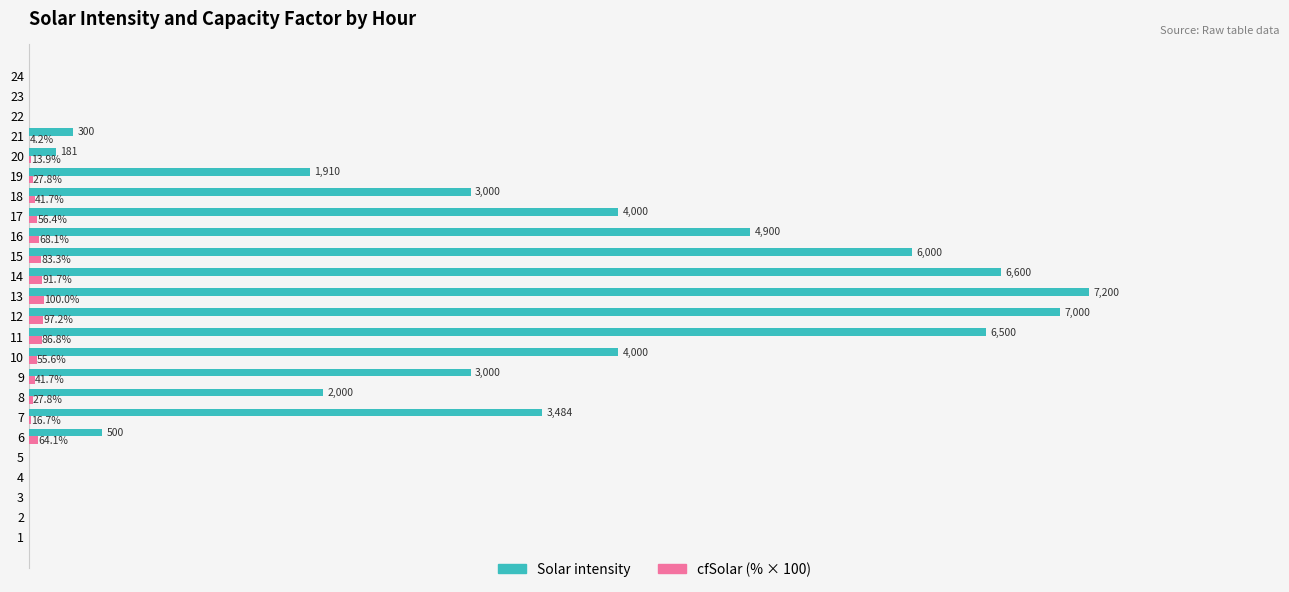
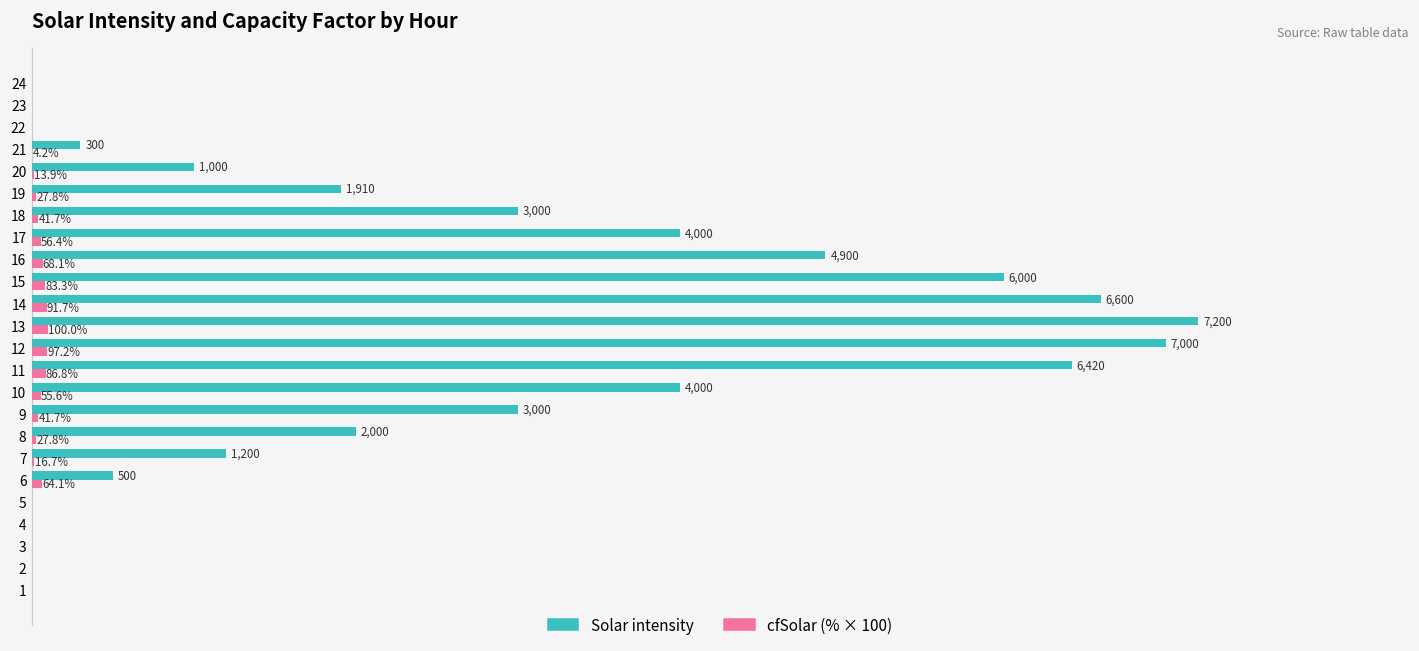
  {
    "Solar intensity": {
      "21": "300",
-     "20": "181",
+     "20": "1,000",
      "19": "1,910",
      "18": "3,000",
      "17": "4,000",
      "16": "4,900",
      "15": "6,000",
      "14": "6,600",
      "13": "7,200",
      "12": "7,000",
-     "11": "6,500",
+     "11": "6,420",
      "10": "4,000",
      "9": "3,000",
      "8": "2,000",
-     "7": "3,484",
+     "7": "1,200",
      "6": "500"
    }
  }
